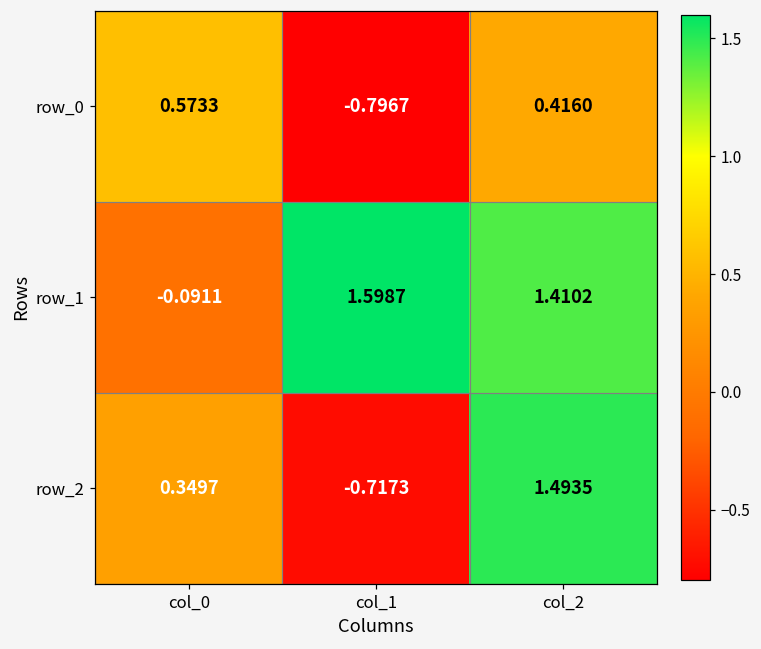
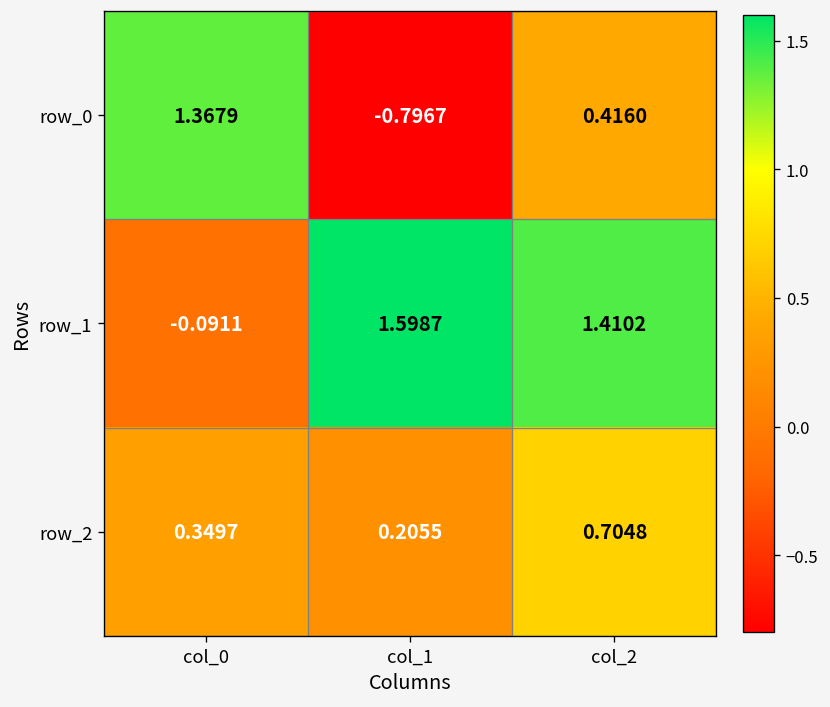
  {
    "row_0": {
-     "col_0": 0.5733,
+     "col_0": 1.3679,
      "col_1": -0.7967,
      "col_2": 0.4160
    },
    "row_1": {
      "col_0": -0.0911,
      "col_1": 1.5987,
      "col_2": 1.4102
    },
    "row_2": {
      "col_0": 0.3497,
-     "col_1": -0.7173,
-     "col_2": 1.4935
+     "col_1": 0.2055,
+     "col_2": 0.7048
    }
  }
